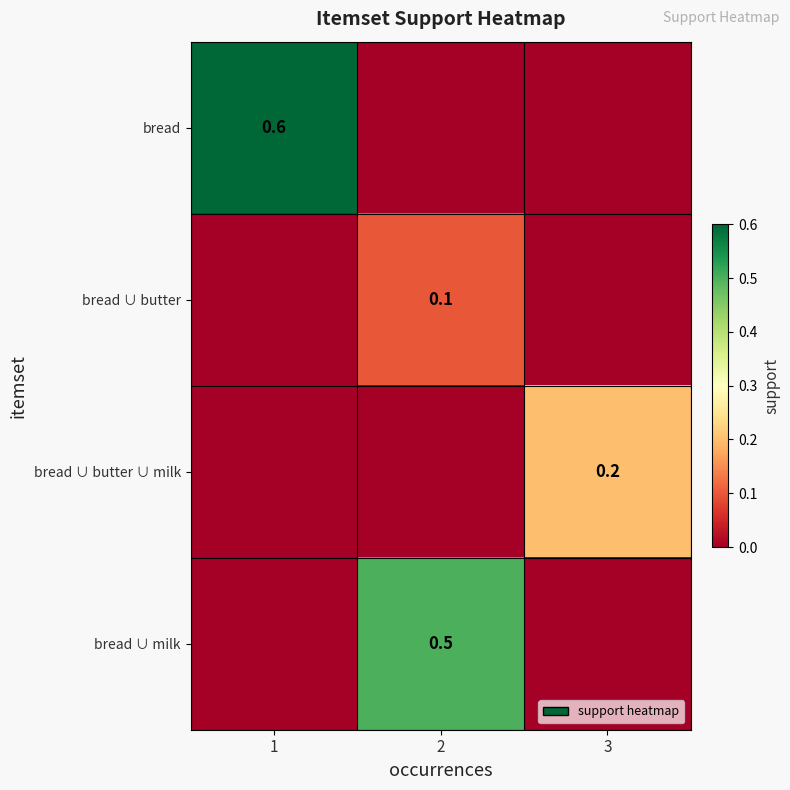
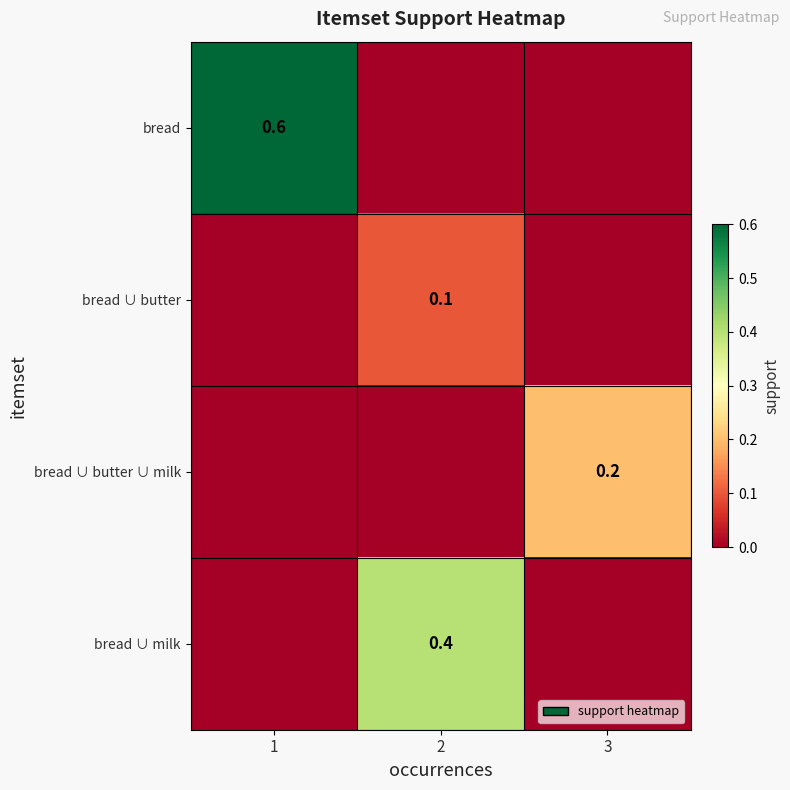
  {
    "bread": {
      "1": 0.6
    },
    "bread ∪ butter": {
      "2": 0.1
    },
    "bread ∪ butter ∪ milk": {
      "3": 0.2
    },
    "bread ∪ milk": {
-     "2": 0.5
+     "2": 0.4
    }
  }
